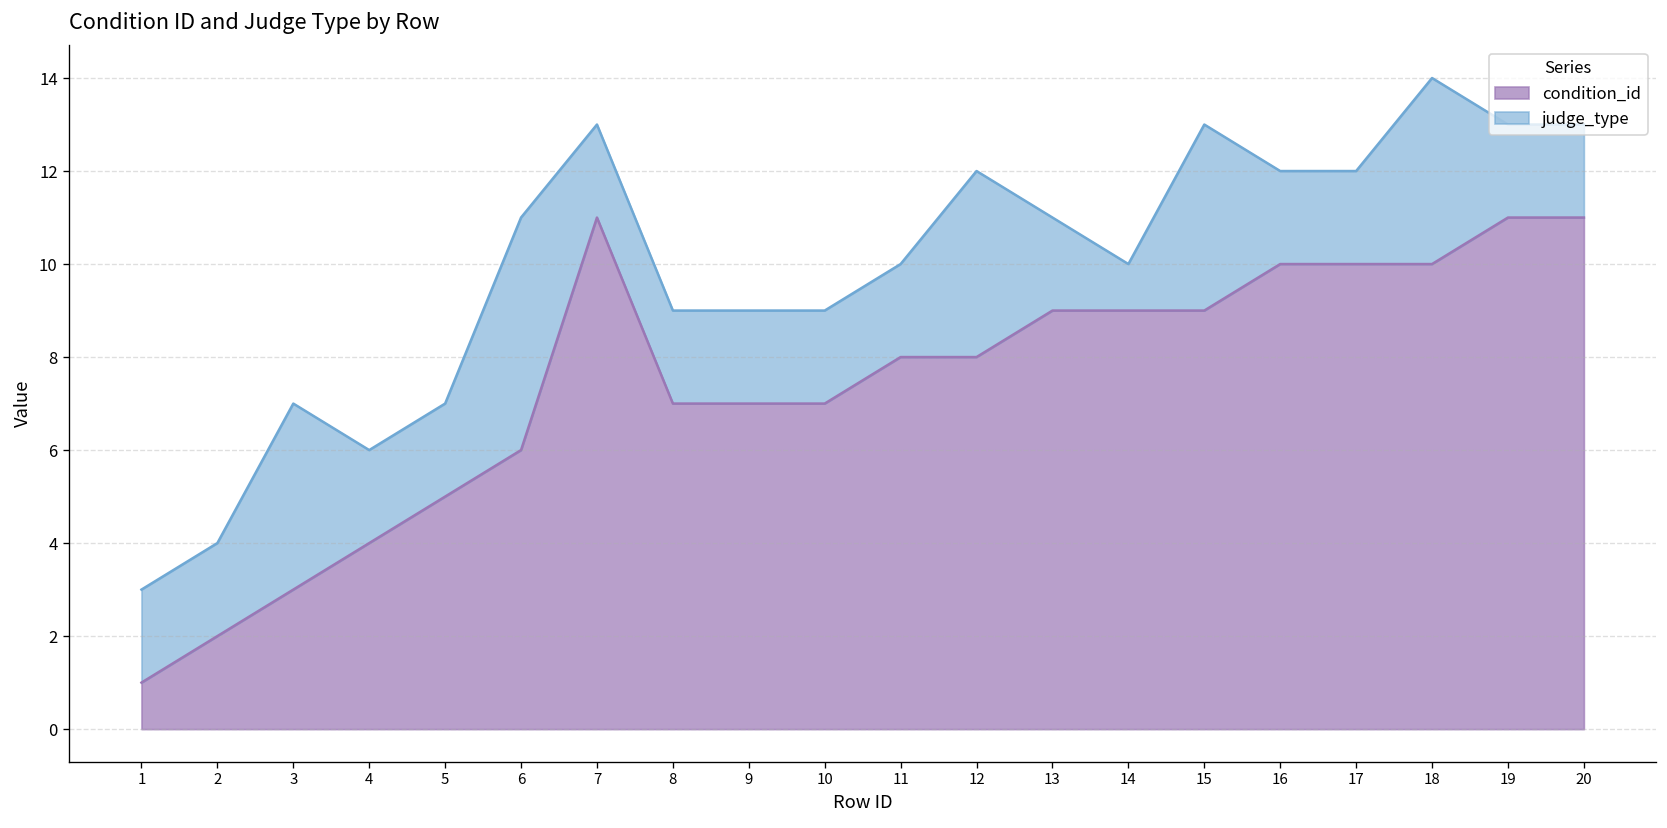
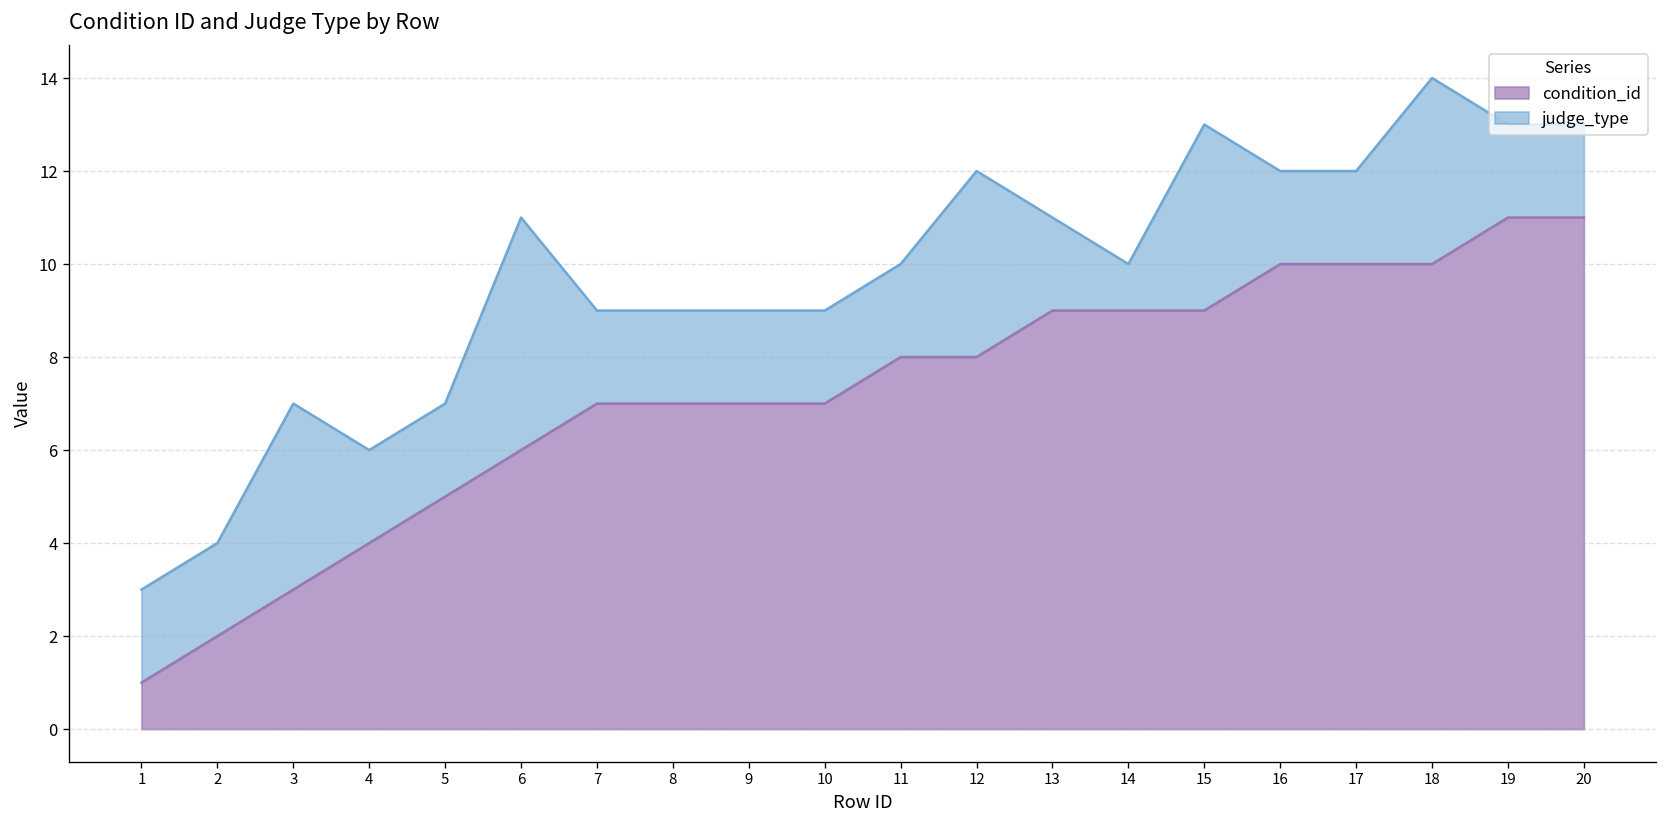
  {
    "condition_id": {
      "1": 1,
      "2": 2,
      "3": 3,
      "4": 4,
      "5": 5,
      "6": 6,
-     "7": 11,
+     "7": 7,
      "8": 7,
      "9": 7,
      "10": 7,
      "11": 8,
      "12": 8,
      "13": 9,
      "14": 9,
      "15": 9,
      "16": 10,
      "17": 10,
      "18": 10,
      "19": 11,
      "20": 11
    },
    "judge_type": {
      "1": 2,
      "2": 2,
      "3": 4,
      "4": 2,
      "5": 2,
      "6": 5,
      "7": 2,
      "8": 2,
      "9": 2,
      "10": 2,
      "11": 2,
      "12": 4,
      "13": 2,
      "14": 1,
      "15": 4,
      "16": 2,
      "17": 2,
      "18": 4
    }
  }
